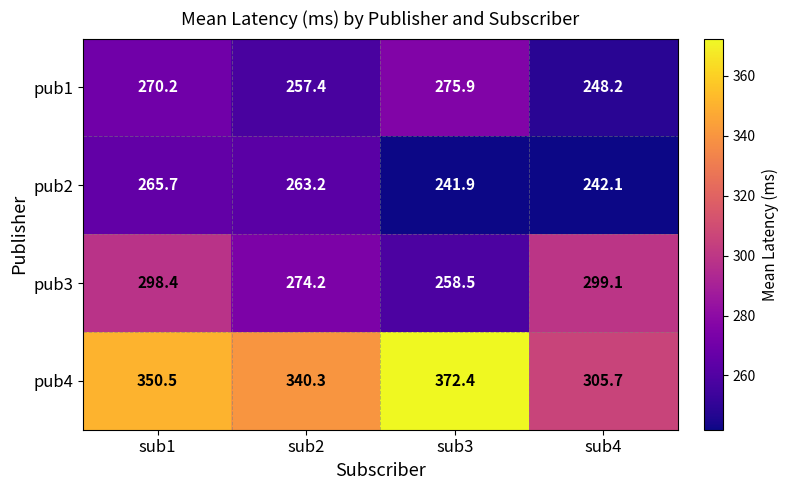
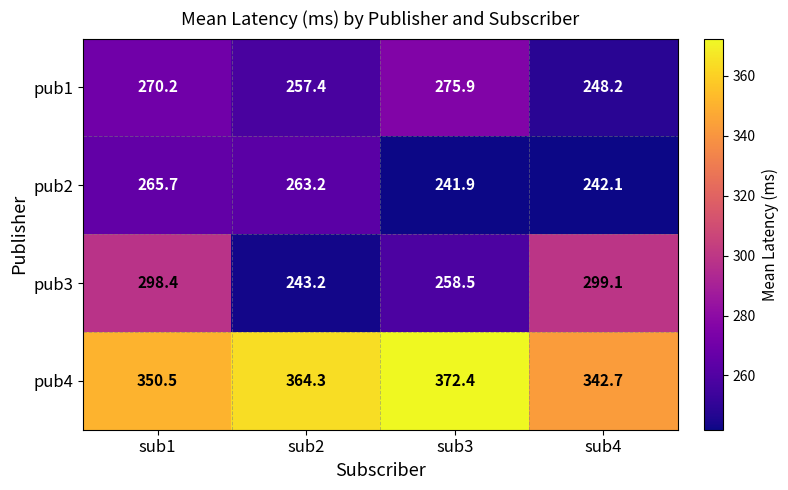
  {
    "pub1": {
      "sub1": 270.2,
      "sub2": 257.4,
      "sub3": 275.9,
      "sub4": 248.2
    },
    "pub2": {
      "sub1": 265.7,
      "sub2": 263.2,
      "sub3": 241.9,
      "sub4": 242.1
    },
    "pub3": {
      "sub1": 298.4,
-     "sub2": 274.2,
+     "sub2": 243.2,
      "sub3": 258.5,
      "sub4": 299.1
    },
    "pub4": {
      "sub1": 350.5,
-     "sub2": 340.3,
+     "sub2": 364.3,
      "sub3": 372.4,
-     "sub4": 305.7
+     "sub4": 342.7
    }
  }
